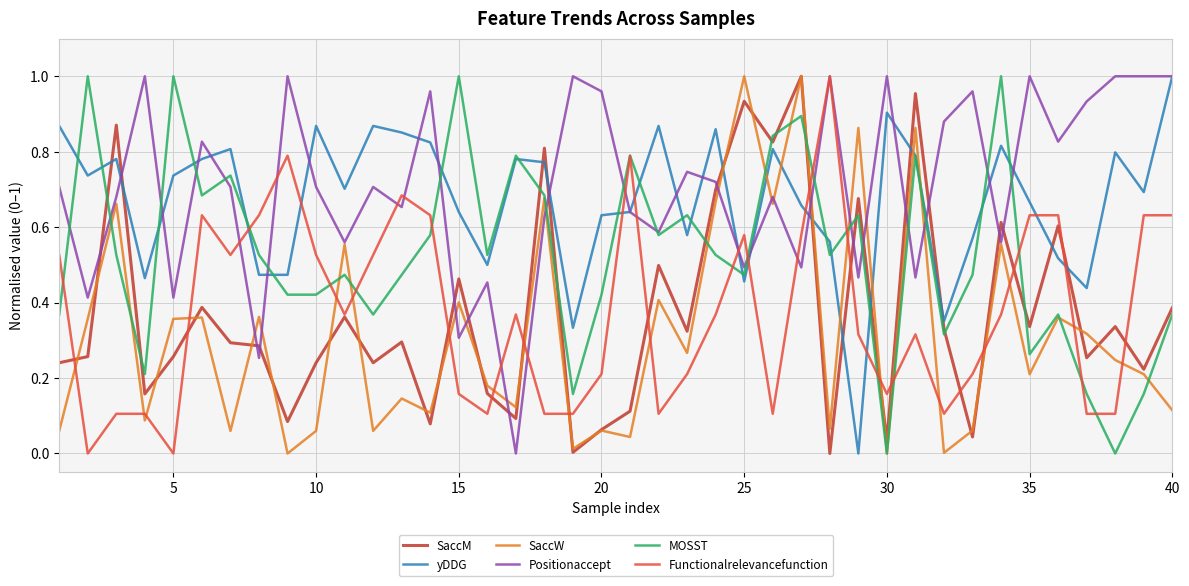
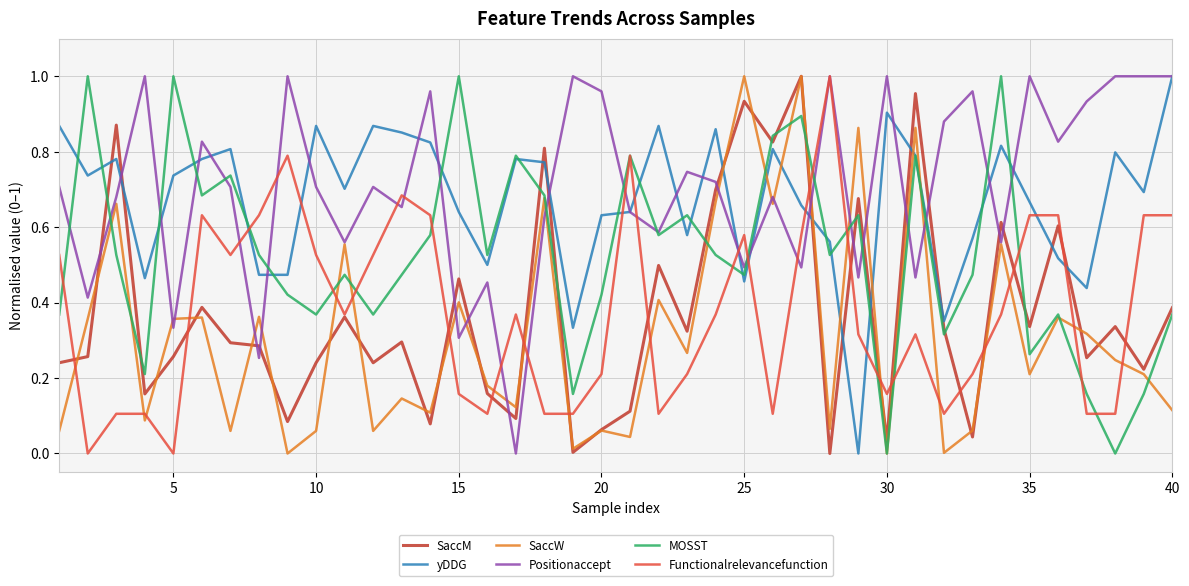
  {
    "yDDG": {
      "5": 0.74,
      "10": 0.87,
      "15": 0.64,
      "20": 0.63,
      "25": 0.46,
      "30": 0.90,
      "35": 0.67
    },
    "Positionaccept": {
-     "5": 0.41,
+     "5": 0.33,
      "10": 0.71,
      "15": 0.31,
      "20": 0.96,
      "25": 0.49,
      "30": 1.00,
      "35": 1.00
    },
    "MOSST": {
      "5": 1.00,
-     "10": 0.42,
+     "10": 0.37,
      "15": 1.00,
      "20": 0.42,
      "25": 0.47,
      "35": 0.26,
      "40": 0.37
    }
  }
